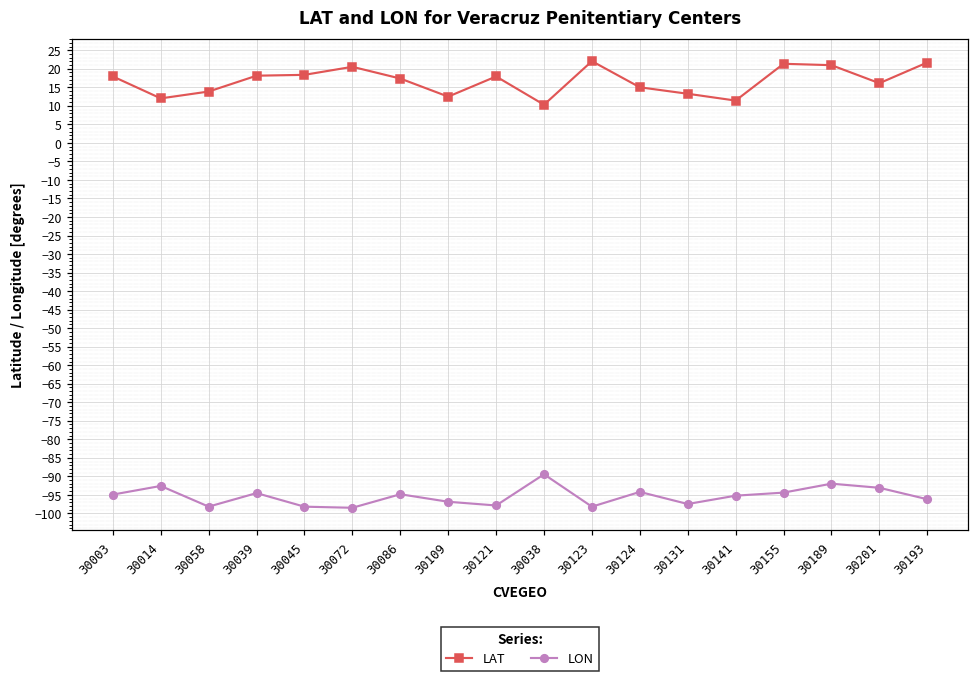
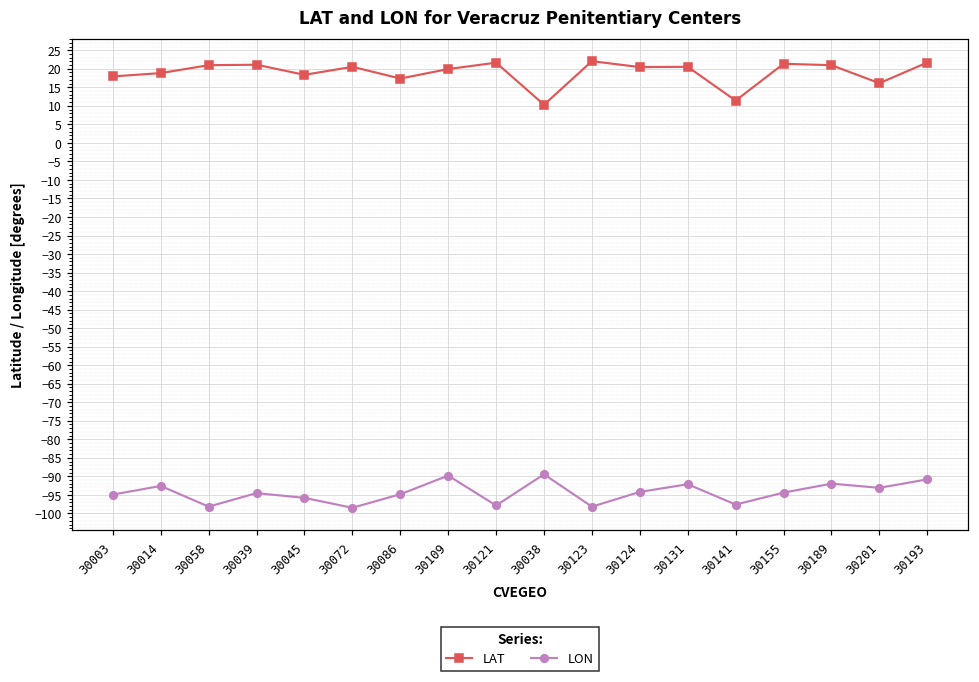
  {
    "LAT": {
      "30003": 18,
-     "30014": 12,
-     "30058": 14,
-     "30039": 18,
+     "30014": 19,
+     "30058": 21,
+     "30039": 21,
      "30045": 18,
      "30072": 21,
      "30086": 17,
-     "30109": 12,
-     "30121": 18,
+     "30109": 20,
+     "30121": 22,
      "30038": 10,
      "30123": 22,
-     "30124": 15,
-     "30131": 13,
+     "30124": 20,
+     "30131": 21,
      "30141": 11,
      "30155": 21,
      "30189": 21,
      "30201": 16,
      "30193": 22
    },
    "LON": {
      "30003": -95,
      "30014": -93,
      "30058": -98,
      "30039": -95,
-     "30045": -98,
+     "30045": -96,
      "30072": -98,
      "30086": -95,
-     "30109": -97,
+     "30109": -90,
      "30121": -98,
      "30038": -89,
      "30123": -98,
      "30124": -94,
-     "30131": -97,
-     "30141": -95,
+     "30131": -92,
+     "30141": -98,
      "30155": -94,
      "30189": -92,
      "30201": -93,
-     "30193": -96
+     "30193": -91
    }
  }
